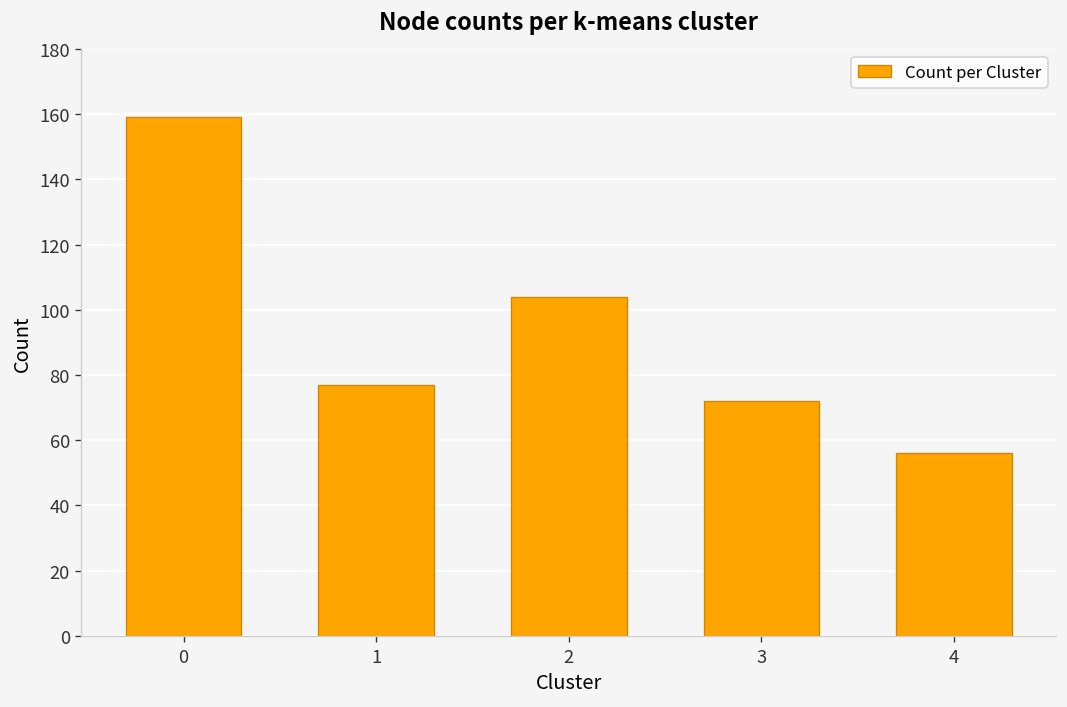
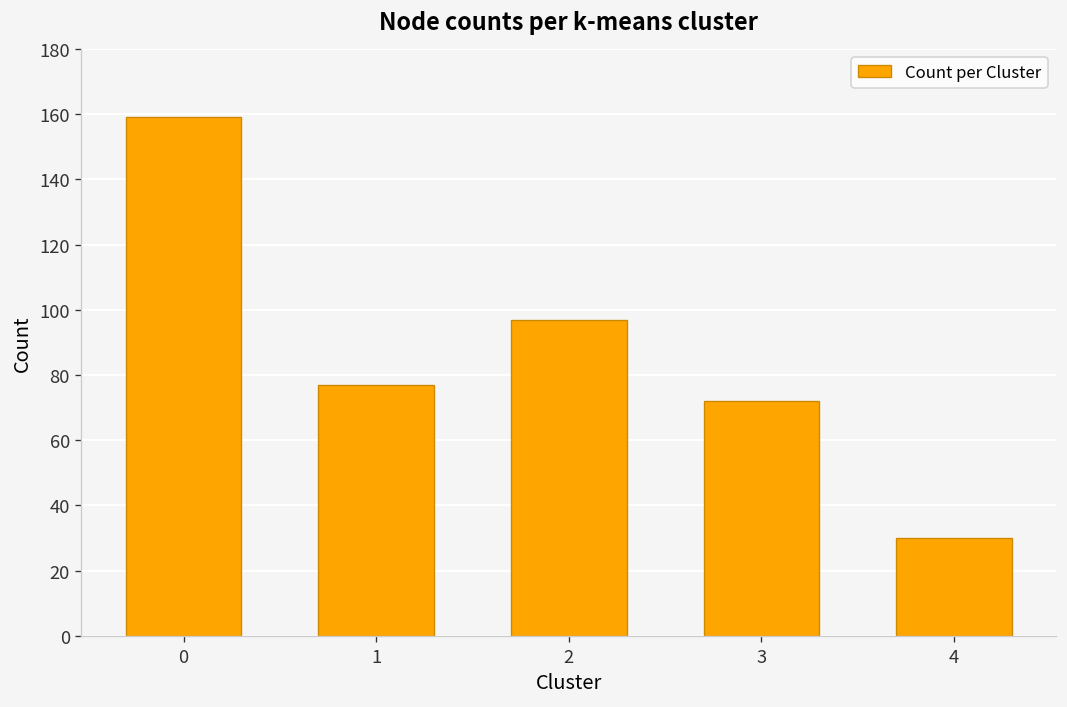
  {
    "0": 159,
    "1": 77,
-   "2": 104,
+   "2": 97,
    "3": 72,
-   "4": 56
+   "4": 30
  }
